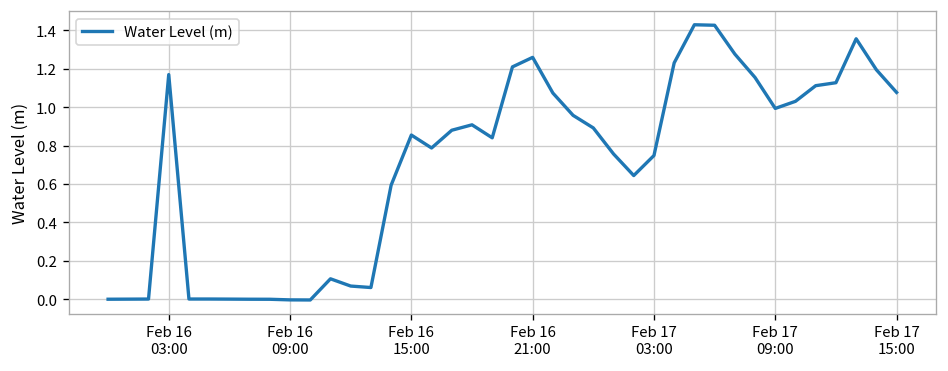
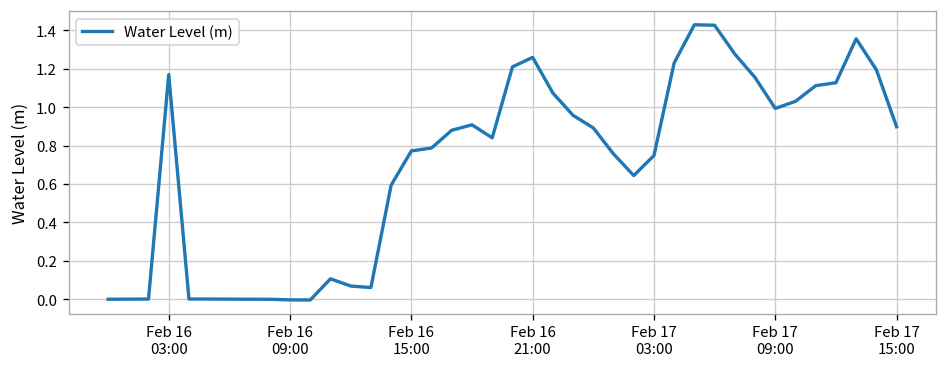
  {
    "Feb 16 03:00": 1.17,
    "Feb 16 09:00": 0.00,
-   "Feb 16 15:00": 0.85,
+   "Feb 16 15:00": 0.77,
    "Feb 16 21:00": 1.26,
    "Feb 17 03:00": 0.75,
    "Feb 17 09:00": 0.99,
-   "Feb 17 15:00": 1.08
+   "Feb 17 15:00": 0.90
  }
